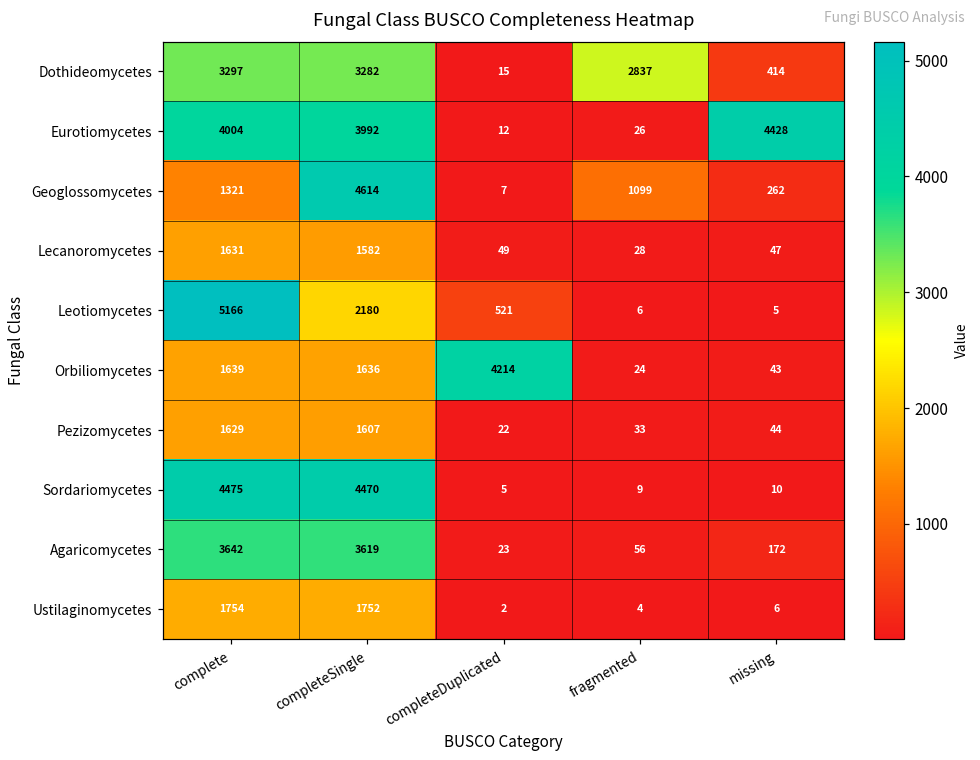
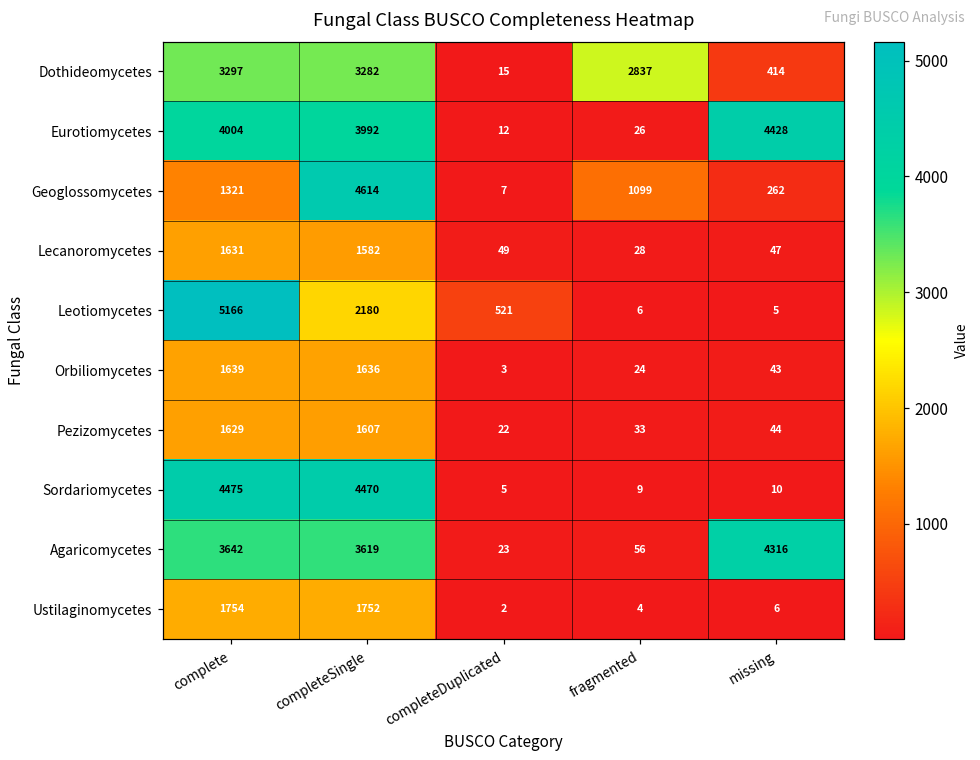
  {
    "Dothideomycetes": {
      "complete": 3297,
      "completeSingle": 3282,
      "completeDuplicated": 15,
      "fragmented": 2837,
      "missing": 414
    },
    "Eurotiomycetes": {
      "complete": 4004,
      "completeSingle": 3992,
      "completeDuplicated": 12,
      "fragmented": 26,
      "missing": 4428
    },
    "Geoglossomycetes": {
      "complete": 1321,
      "completeSingle": 4614,
      "completeDuplicated": 7,
      "fragmented": 1099,
      "missing": 262
    },
    "Lecanoromycetes": {
      "complete": 1631,
      "completeSingle": 1582,
      "completeDuplicated": 49,
      "fragmented": 28,
      "missing": 47
    },
    "Leotiomycetes": {
      "complete": 5166,
      "completeSingle": 2180,
      "completeDuplicated": 521,
      "fragmented": 6,
      "missing": 5
    },
    "Orbiliomycetes": {
      "complete": 1639,
      "completeSingle": 1636,
-     "completeDuplicated": 4214,
+     "completeDuplicated": 3,
      "fragmented": 24,
      "missing": 43
    },
    "Pezizomycetes": {
      "complete": 1629,
      "completeSingle": 1607,
      "completeDuplicated": 22,
      "fragmented": 33,
      "missing": 44
    },
    "Sordariomycetes": {
      "complete": 4475,
      "completeSingle": 4470,
      "completeDuplicated": 5,
      "fragmented": 9,
      "missing": 10
    },
    "Agaricomycetes": {
      "complete": 3642,
      "completeSingle": 3619,
      "completeDuplicated": 23,
      "fragmented": 56,
-     "missing": 172
+     "missing": 4316
    },
    "Ustilaginomycetes": {
      "complete": 1754,
      "completeSingle": 1752,
      "completeDuplicated": 2,
      "fragmented": 4,
      "missing": 6
    }
  }
